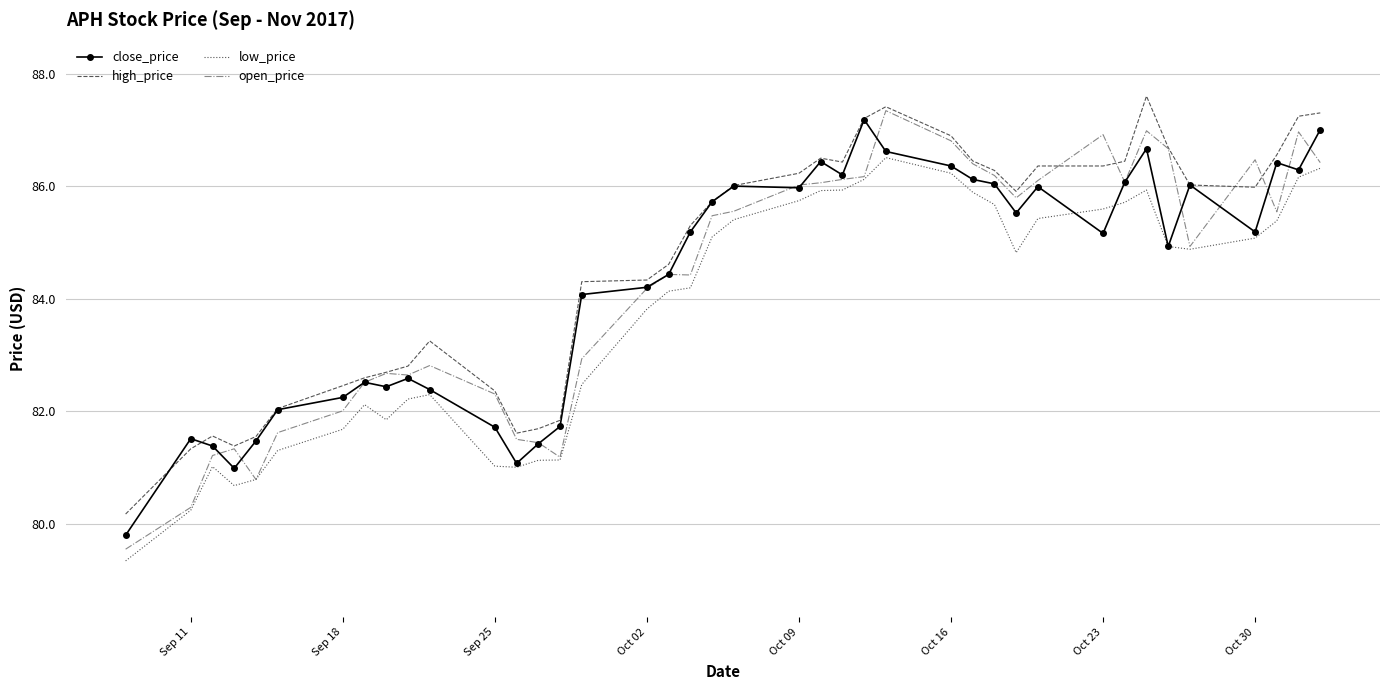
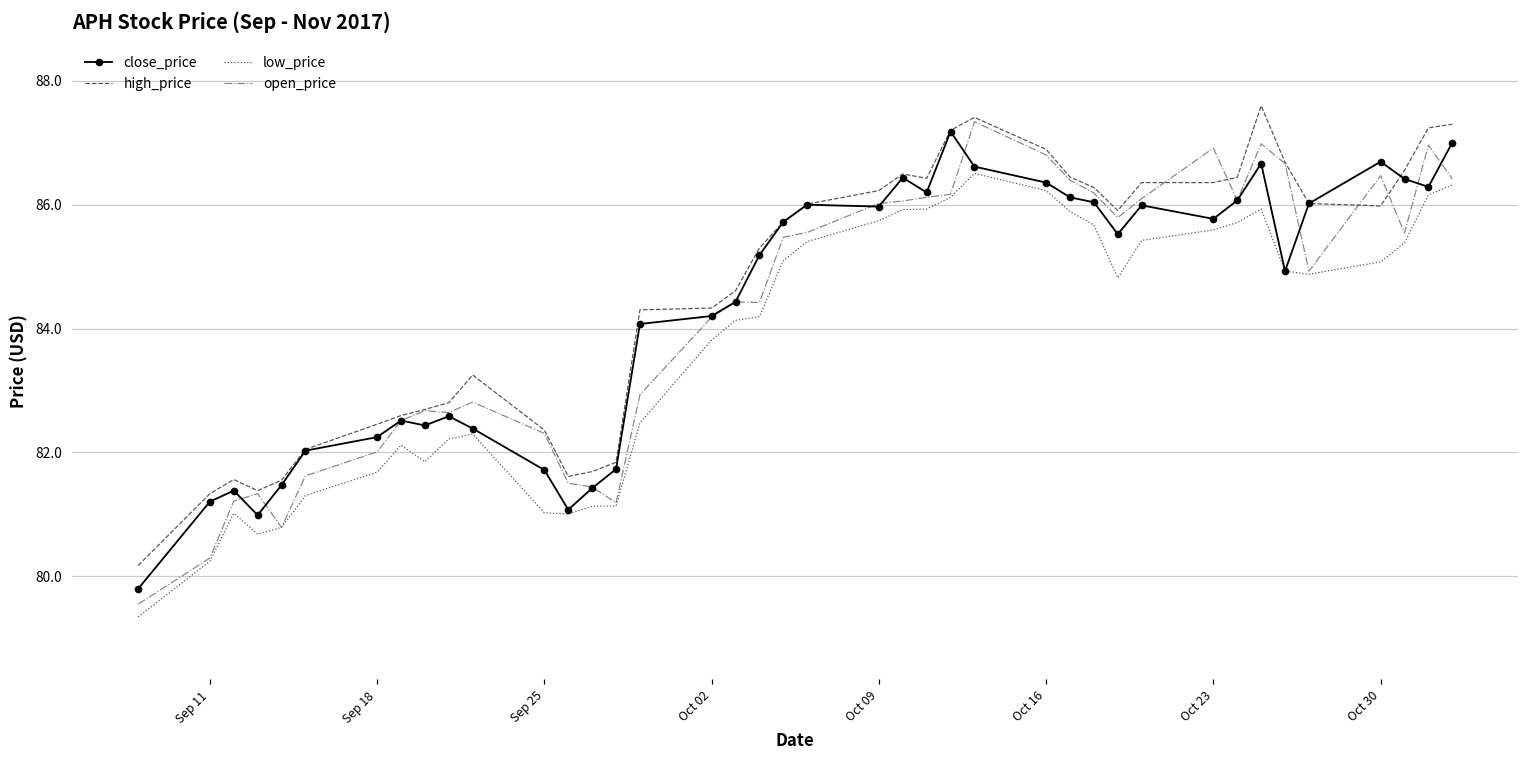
  {
    "close_price": {
-     "Sep 11": 81.5,
+     "Sep 11": 81.2,
      "Sep 18": 82.2,
      "Sep 25": 81.7,
      "Oct 09": 86.0,
      "Oct 16": 86.4,
-     "Oct 23": 85.2,
-     "Oct 30": 85.2
+     "Oct 23": 85.8,
+     "Oct 30": 86.7
    },
    "open_price": {
      "Sep 11": 80.3,
      "Sep 18": 82.0,
      "Sep 25": 82.3,
      "Oct 09": 86.0,
      "Oct 16": 86.8,
      "Oct 23": 86.9,
      "Oct 30": 86.5
    }
  }
